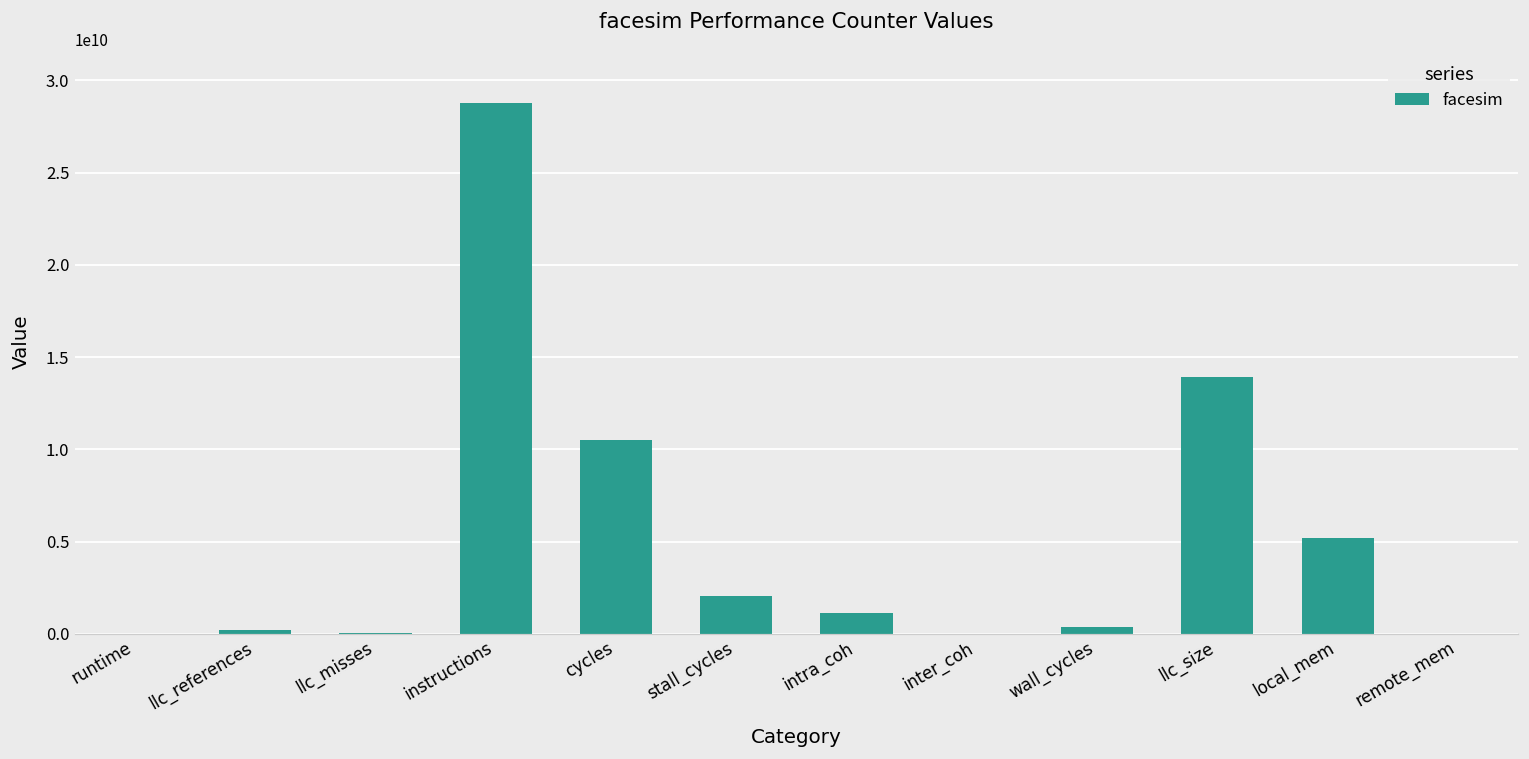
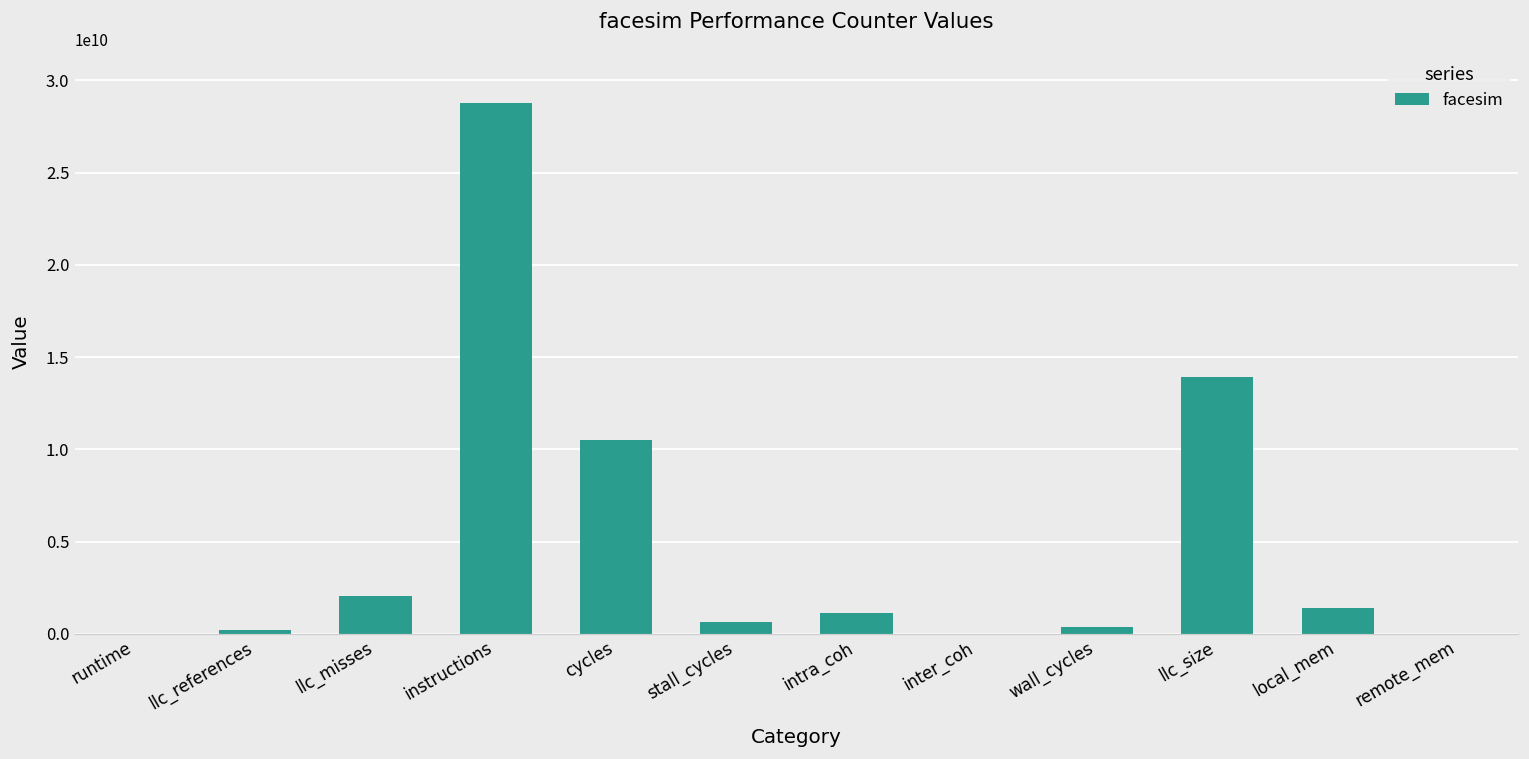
  {
    "llc_references": 200000000,
-   "llc_misses": 0,
+   "llc_misses": 2100000000,
    "instructions": 28700000000,
    "cycles": 10500000000,
-   "stall_cycles": 2000000000,
+   "stall_cycles": 700000000,
    "intra_coh": 1200000000,
    "wall_cycles": 400000000,
    "llc_size": 13900000000,
-   "local_mem": 5200000000
+   "local_mem": 1400000000
  }
